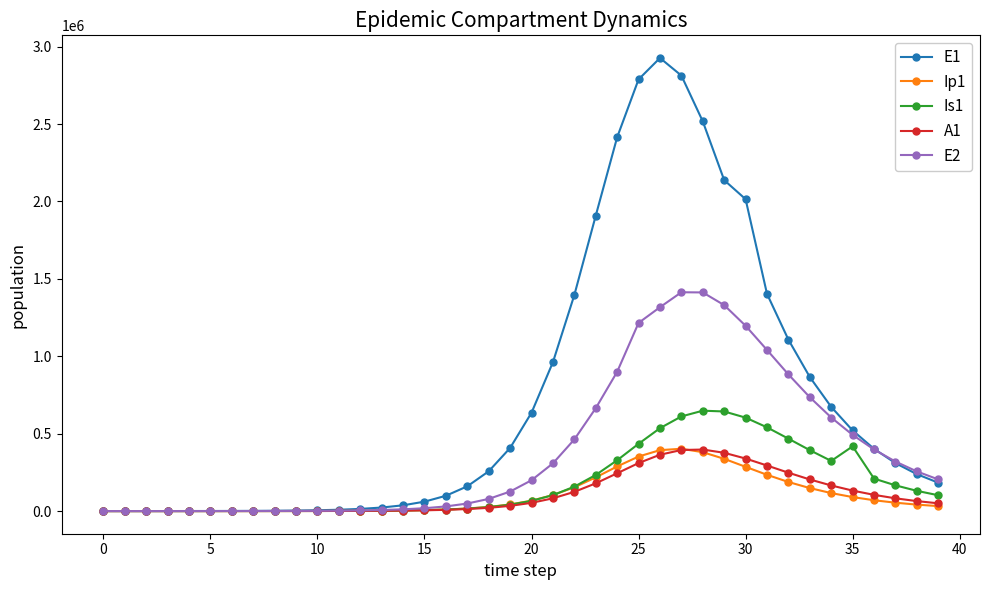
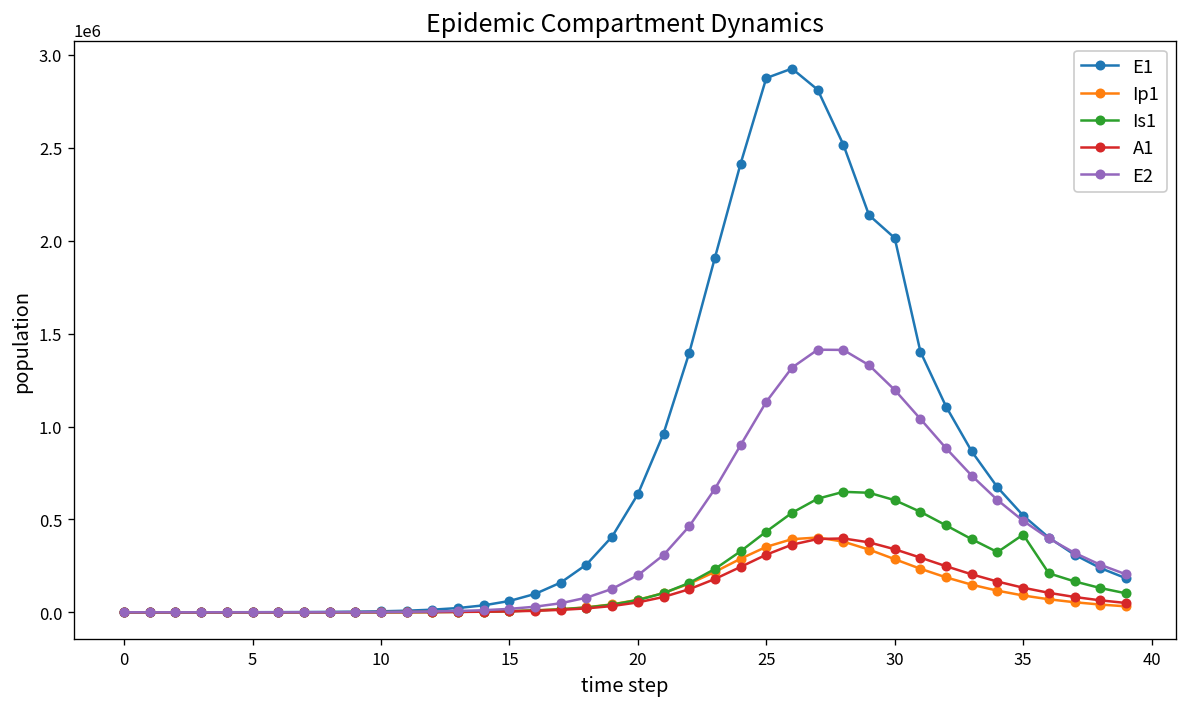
  {
    "E1": {
      "15": 60000,
      "20": 640000,
-     "25": 2790000,
+     "25": 2880000,
      "30": 2010000,
      "35": 520000
    },
    "Ip1": {
      "25": 350000,
      "30": 290000,
      "35": 90000
    },
    "Is1": {
      "25": 430000,
      "30": 600000,
      "35": 420000
    },
    "A1": {
      "25": 310000,
      "30": 340000,
      "35": 130000
    },
    "E2": {
      "20": 200000,
-     "25": 1220000,
+     "25": 1130000,
      "30": 1200000,
      "35": 490000
    }
  }
